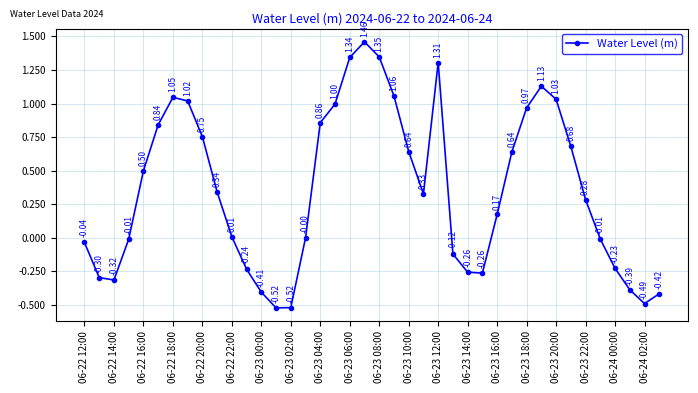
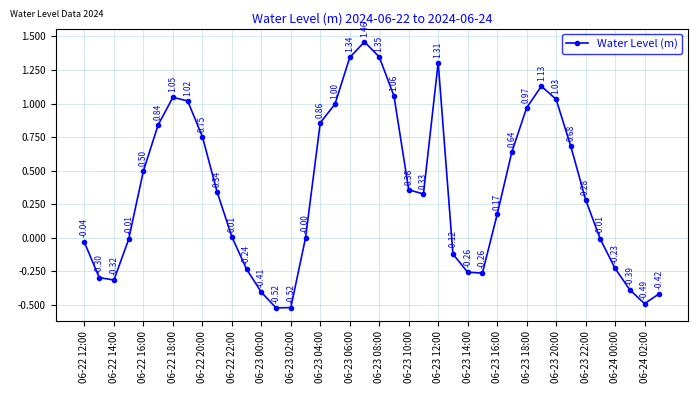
  {
    "06-22 12:00": -0.04,
    "06-22 14:00": -0.32,
    "06-22 16:00": 0.50,
    "06-22 18:00": 1.05,
    "06-22 20:00": 0.75,
    "06-22 22:00": 0.01,
    "06-23 00:00": -0.41,
    "06-23 02:00": -0.52,
    "06-23 04:00": 0.86,
    "06-23 06:00": 1.34,
    "06-23 08:00": 1.35,
-   "06-23 10:00": 0.64,
+   "06-23 10:00": 0.36,
    "06-23 12:00": 1.31,
    "06-23 14:00": -0.26,
    "06-23 16:00": 0.17,
    "06-23 18:00": 0.97,
    "06-23 20:00": 1.03,
    "06-23 22:00": 0.28,
    "06-24 00:00": -0.23,
    "06-24 02:00": -0.49
  }
